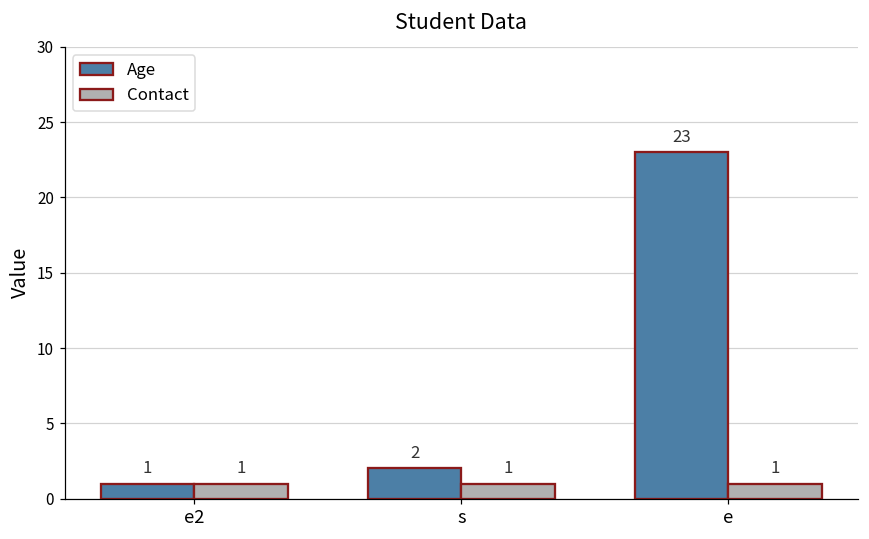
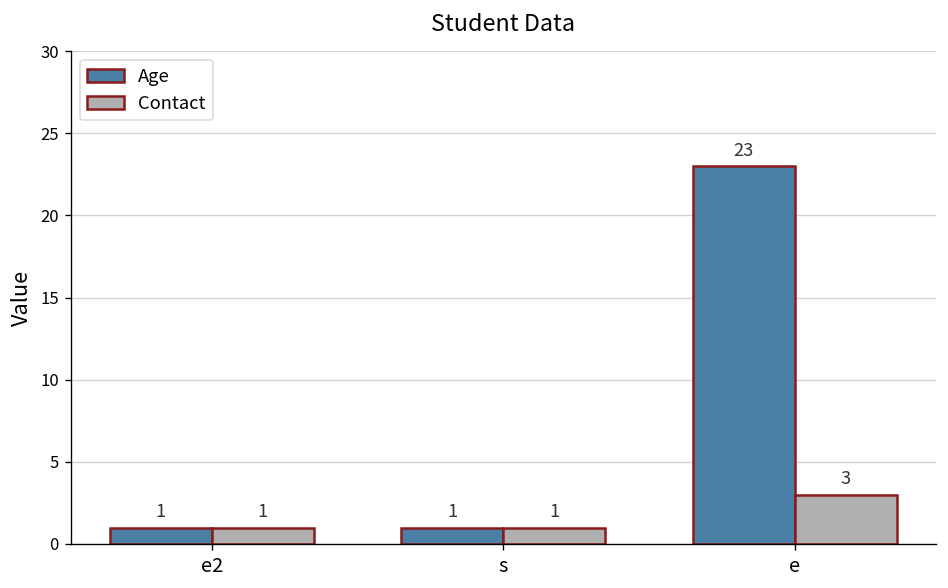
  {
    "Age": {
      "e2": 1,
-     "s": 2,
+     "s": 1,
      "e": 23
    },
    "Contact": {
      "e2": 1,
      "s": 1,
-     "e": 1
+     "e": 3
    }
  }
